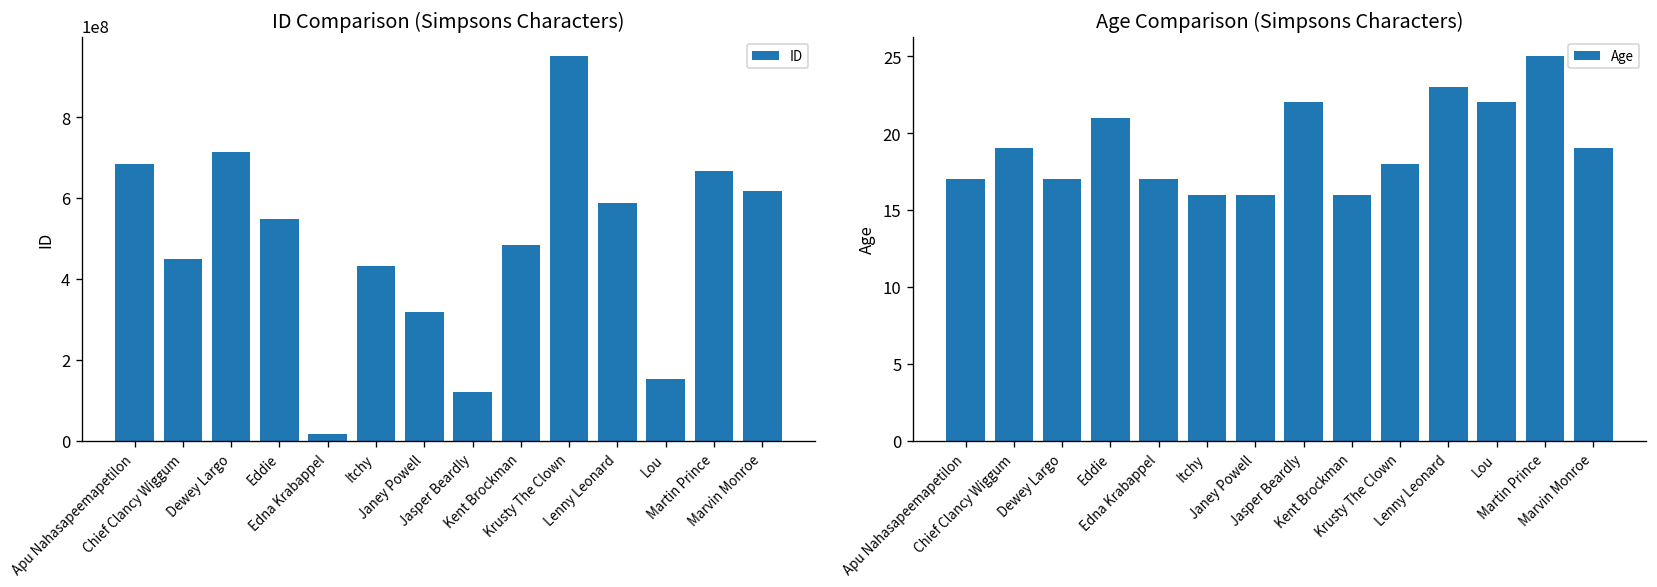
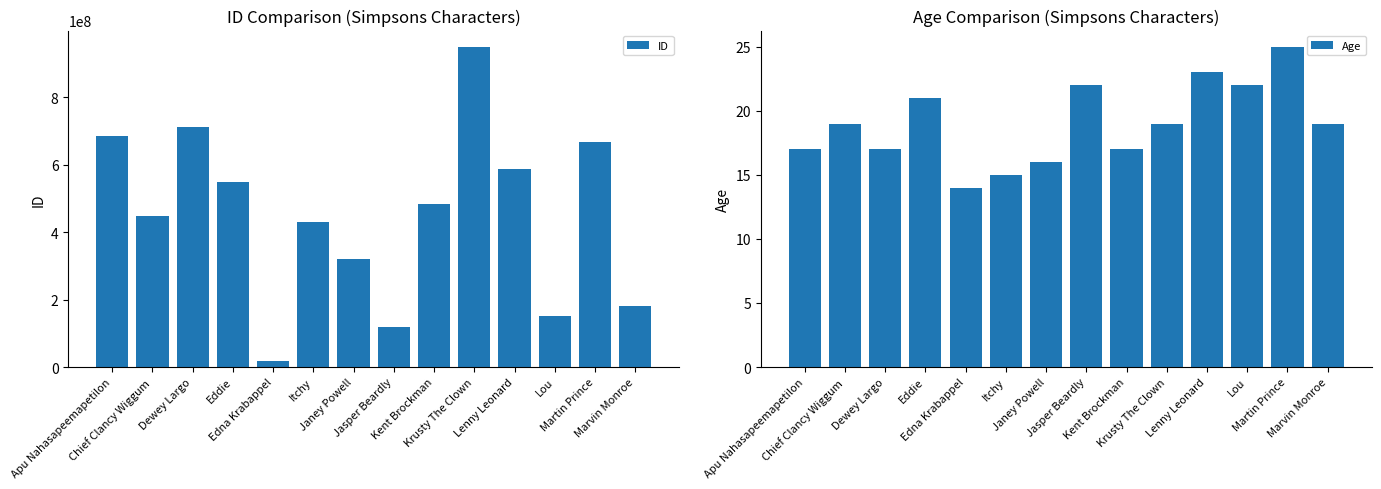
  {
    "ID Comparison (Simpsons Characters)": {
      "Apu Nahasapeemapetilon": 680000000,
      "Chief Clancy Wiggum": 450000000,
      "Dewey Largo": 710000000,
      "Eddie": 550000000,
      "Edna Krabappel": 20000000,
      "Itchy": 430000000,
      "Janey Powell": 320000000,
      "Jasper Beardly": 120000000,
      "Kent Brockman": 480000000,
      "Krusty The Clown": 950000000,
      "Lenny Leonard": 590000000,
      "Lou": 150000000,
      "Martin Prince": 670000000,
-     "Marvin Monroe": 620000000
+     "Marvin Monroe": 180000000
    },
    "Age Comparison (Simpsons Characters)": {
      "Apu Nahasapeemapetilon": 17,
      "Chief Clancy Wiggum": 19,
      "Dewey Largo": 17,
      "Eddie": 21,
-     "Edna Krabappel": 17,
-     "Itchy": 16,
+     "Edna Krabappel": 14,
+     "Itchy": 15,
      "Janey Powell": 16,
      "Jasper Beardly": 22,
-     "Kent Brockman": 16,
-     "Krusty The Clown": 18,
+     "Kent Brockman": 17,
+     "Krusty The Clown": 19,
      "Lenny Leonard": 23,
      "Lou": 22,
      "Martin Prince": 25,
      "Marvin Monroe": 19
    }
  }
